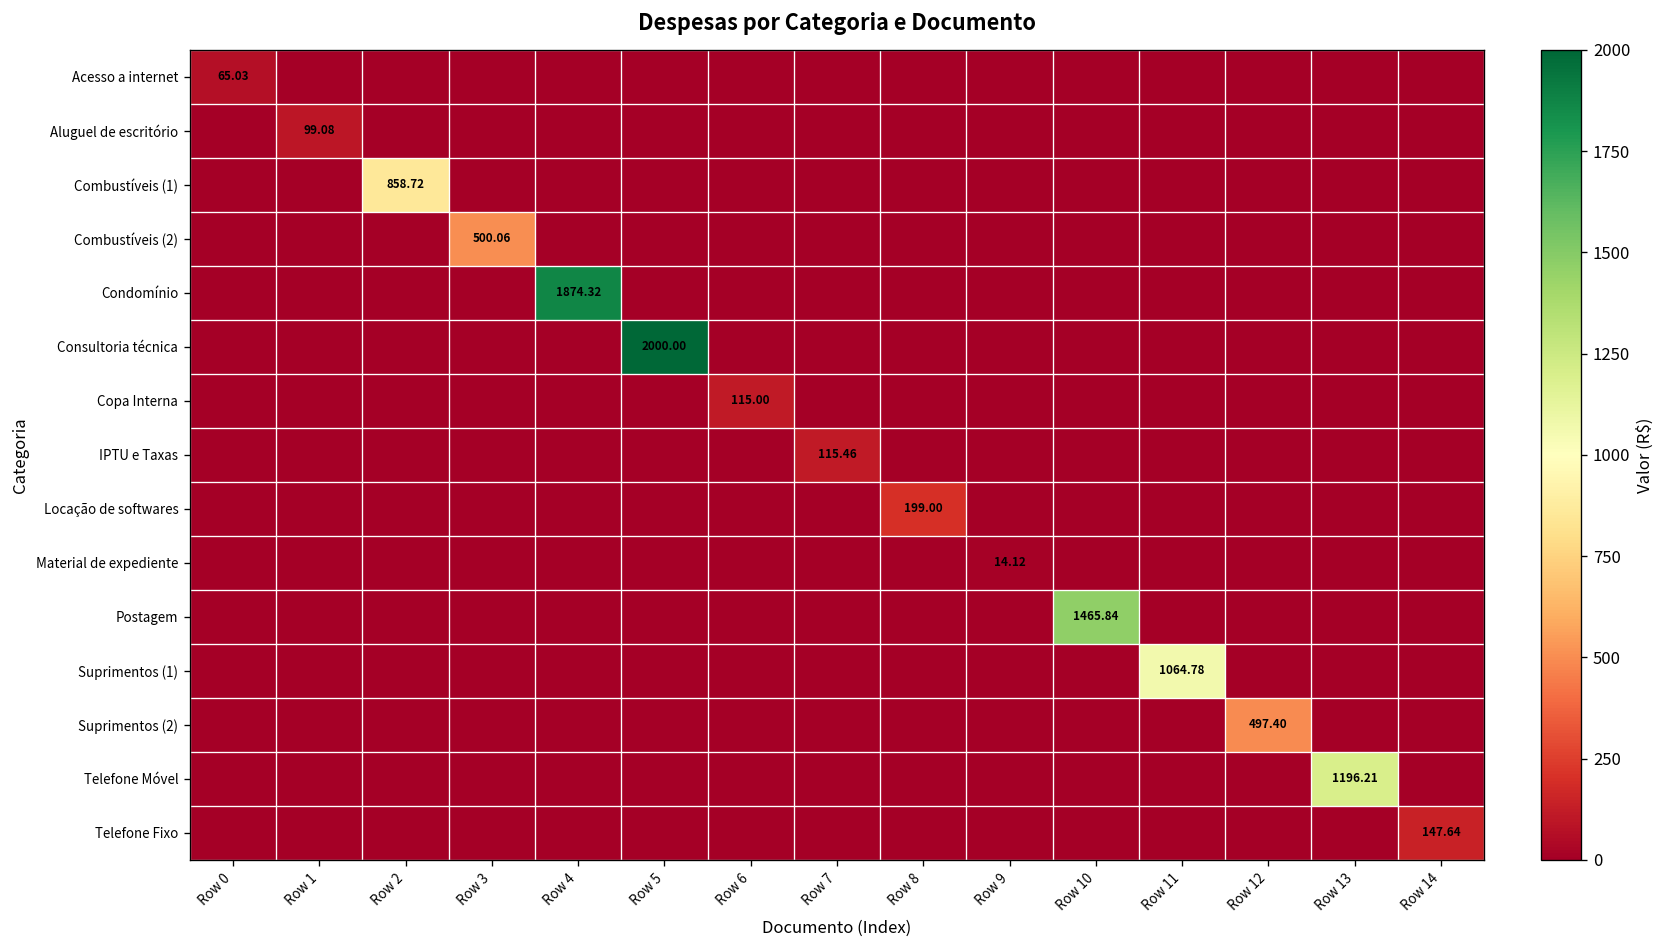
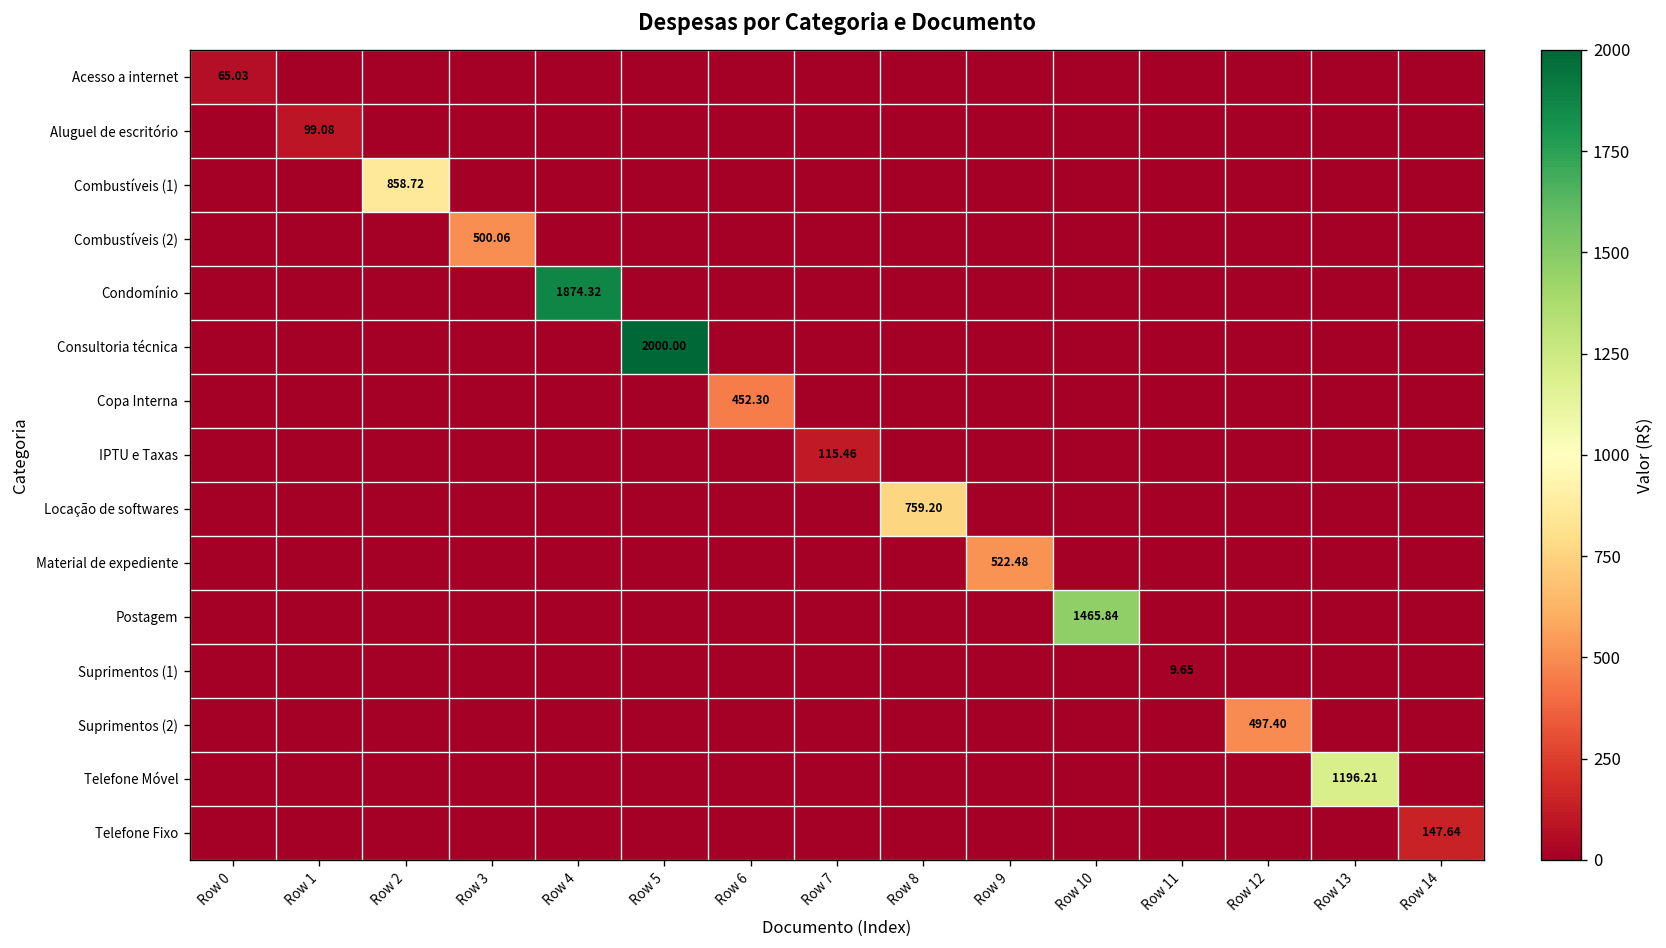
  {
    "Acesso a internet": {
      "Row 0": 65.03
    },
    "Aluguel de escritório": {
      "Row 1": 99.08
    },
    "Combustíveis (1)": {
      "Row 2": 858.72
    },
    "Combustíveis (2)": {
      "Row 3": 500.06
    },
    "Condomínio": {
      "Row 4": 1874.32
    },
    "Consultoria técnica": {
      "Row 5": 2000.00
    },
    "Copa Interna": {
-     "Row 6": 115.00
+     "Row 6": 452.30
    },
    "IPTU e Taxas": {
      "Row 7": 115.46
    },
    "Locação de softwares": {
-     "Row 8": 199.00
+     "Row 8": 759.20
    },
    "Material de expediente": {
-     "Row 9": 14.12
+     "Row 9": 522.48
    },
    "Postagem": {
      "Row 10": 1465.84
    },
    "Suprimentos (1)": {
-     "Row 11": 1064.78
+     "Row 11": 9.65
    },
    "Suprimentos (2)": {
      "Row 12": 497.40
    },
    "Telefone Móvel": {
      "Row 13": 1196.21
    },
    "Telefone Fixo": {
      "Row 14": 147.64
    }
  }
